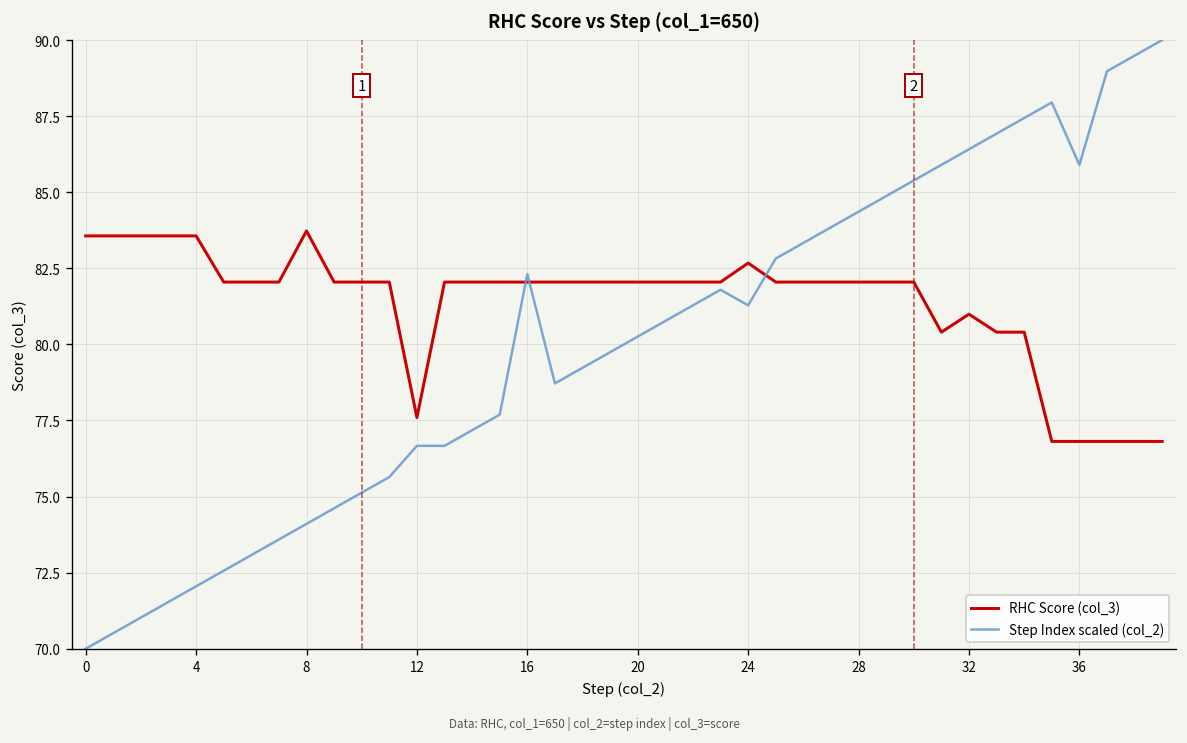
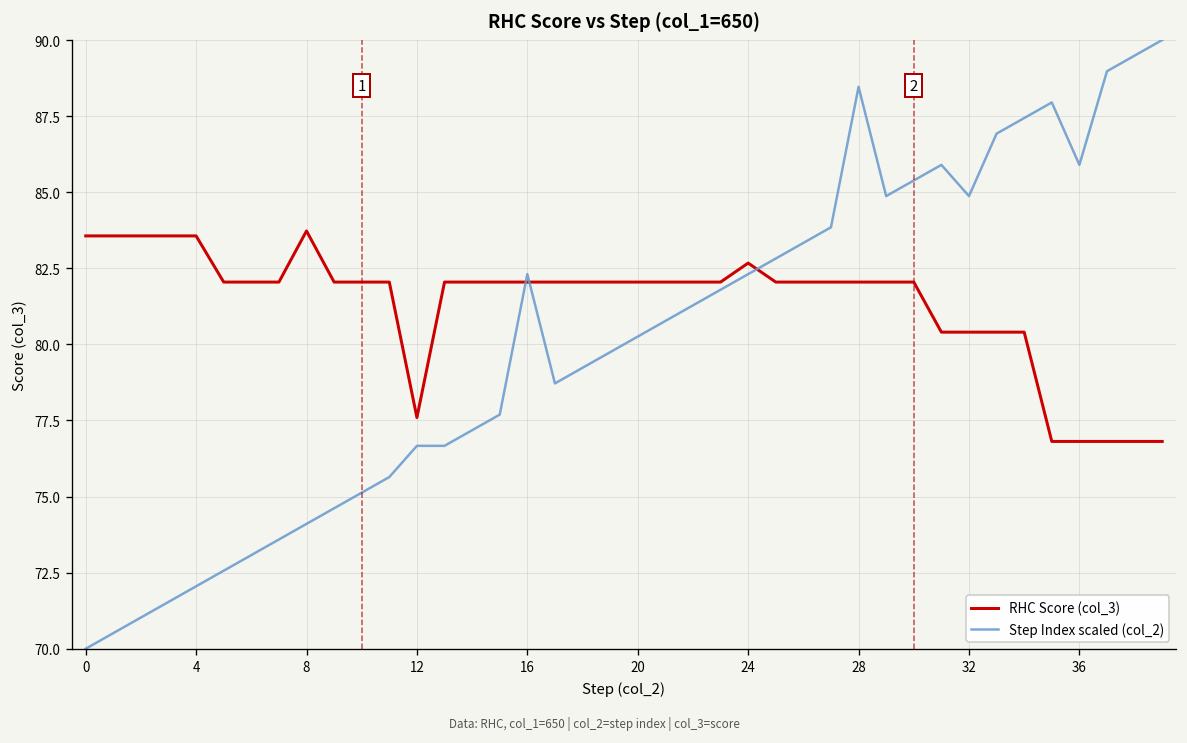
  {
    "RHC Score (col_3)": {
      "0": 83.6,
      "4": 83.6,
      "8": 83.7,
      "12": 77.6,
      "16": 82.0,
      "20": 82.0,
      "24": 82.7,
      "28": 82.0,
-     "32": 81.0,
+     "32": 80.4,
      "36": 76.8
    },
    "Step Index scaled (col_2)": {
      "0": 70.0,
      "4": 72.1,
      "8": 74.1,
      "12": 76.7,
      "16": 82.3,
      "20": 80.3,
-     "24": 81.3,
-     "28": 84.4,
-     "32": 86.4,
+     "24": 82.3,
+     "28": 88.5,
+     "32": 84.9,
      "36": 85.9
    }
  }
